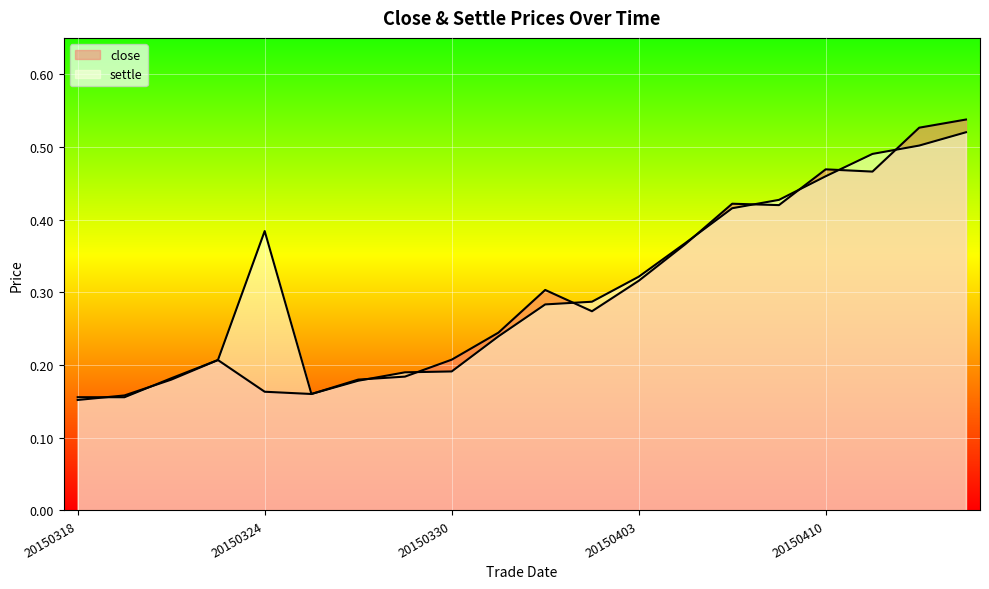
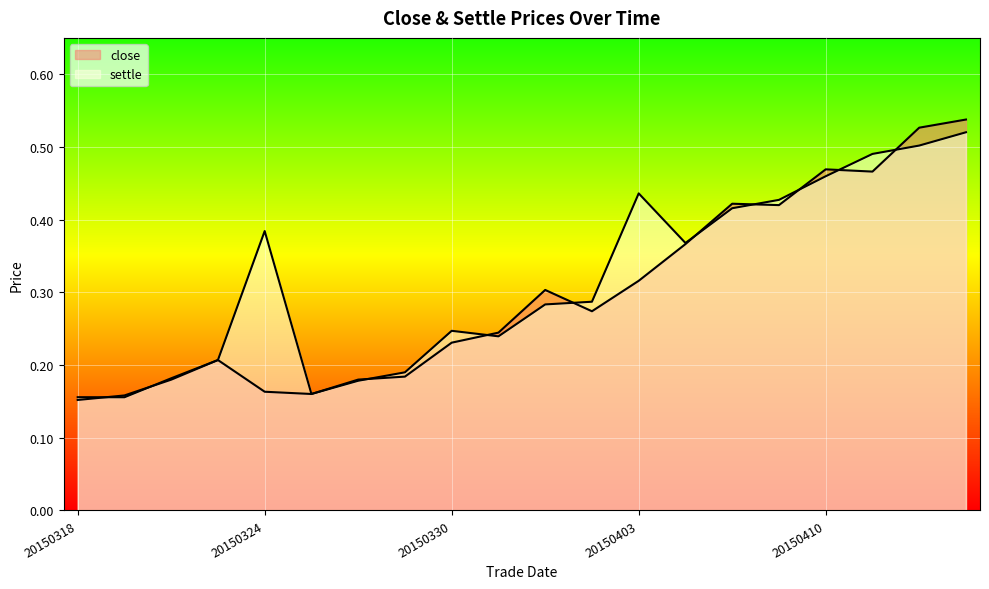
  {
    "close": {
      "20150318": 0.15,
      "20150324": 0.16,
-     "20150330": 0.21,
+     "20150330": 0.23,
      "20150403": 0.32,
      "20150410": 0.47
    },
    "settle": {
      "20150318": 0.16,
      "20150324": 0.38,
-     "20150330": 0.19,
-     "20150403": 0.32,
+     "20150330": 0.25,
+     "20150403": 0.44,
      "20150410": 0.46
    }
  }
